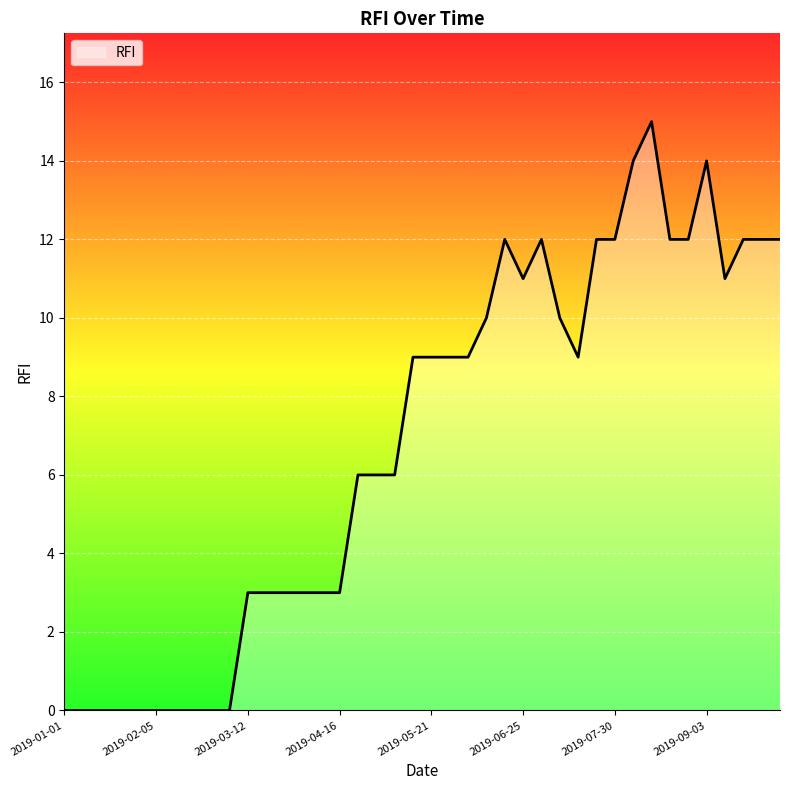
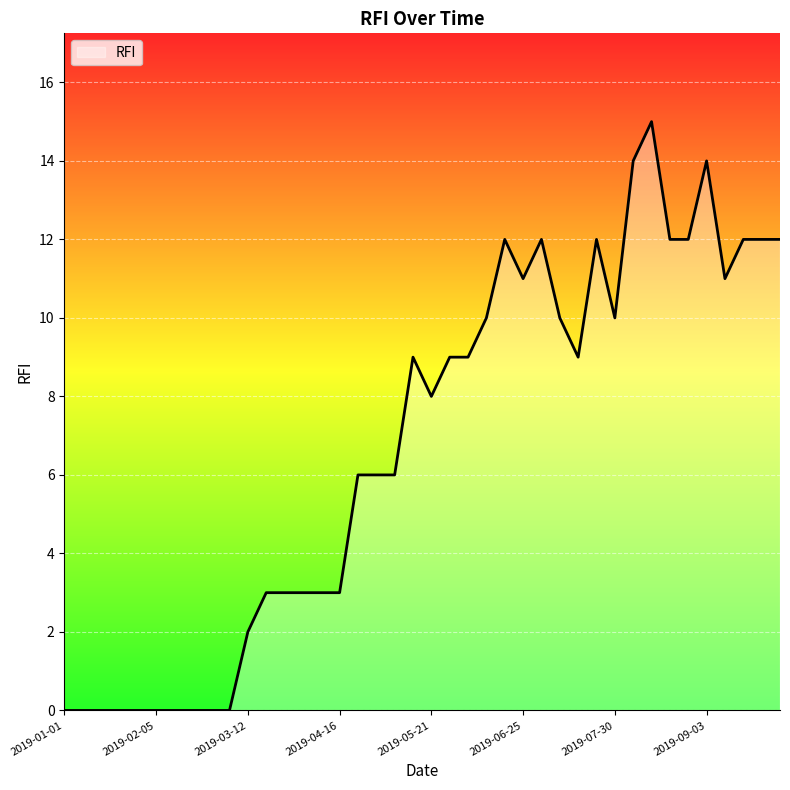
  {
    "2019-01-01": 0,
    "2019-02-05": 0,
-   "2019-03-12": 3,
+   "2019-03-12": 2,
    "2019-04-16": 3,
-   "2019-05-21": 9,
+   "2019-05-21": 8,
    "2019-06-25": 11,
-   "2019-07-30": 12,
+   "2019-07-30": 10,
    "2019-09-03": 14
  }
